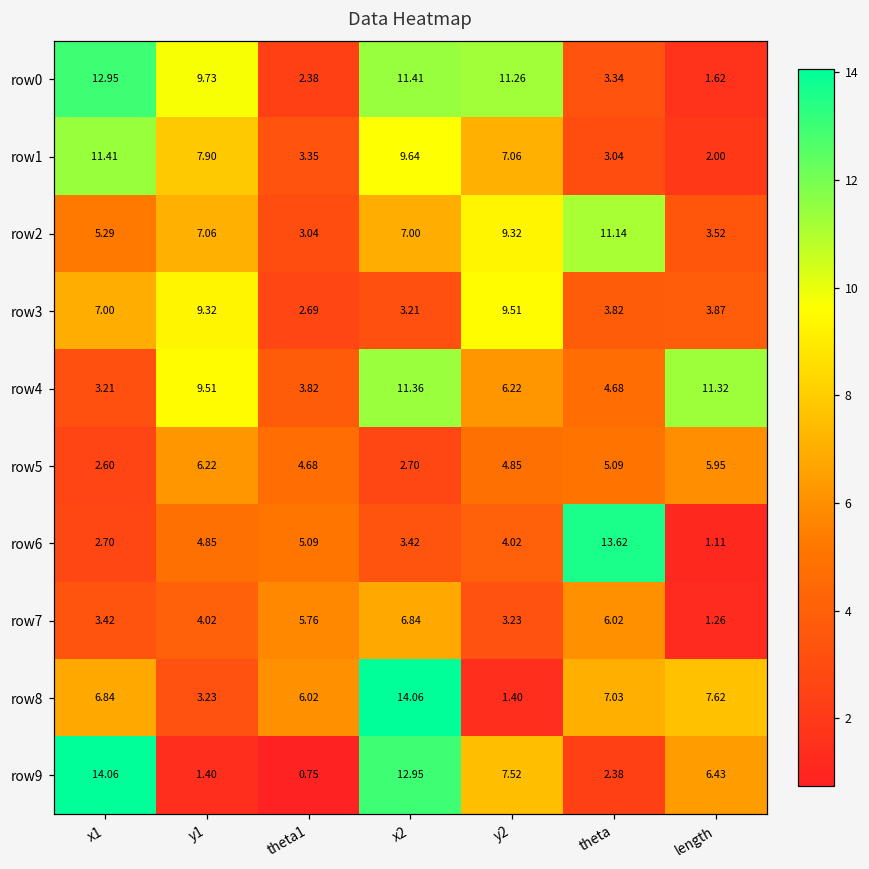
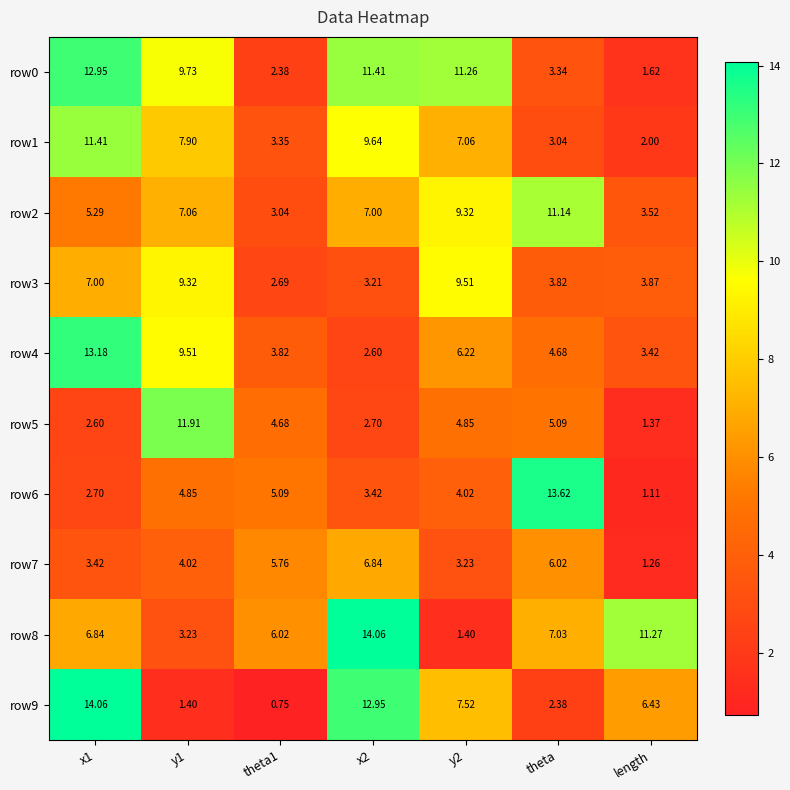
  {
    "row0": {
      "x1": 12.95,
      "y1": 9.73,
      "theta1": 2.38,
      "x2": 11.41,
      "y2": 11.26,
      "theta": 3.34,
      "length": 1.62
    },
    "row1": {
      "x1": 11.41,
      "y1": 7.90,
      "theta1": 3.35,
      "x2": 9.64,
      "y2": 7.06,
      "theta": 3.04,
      "length": 2.00
    },
    "row2": {
      "x1": 5.29,
      "y1": 7.06,
      "theta1": 3.04,
      "x2": 7.00,
      "y2": 9.32,
      "theta": 11.14,
      "length": 3.52
    },
    "row3": {
      "x1": 7.00,
      "y1": 9.32,
      "theta1": 2.69,
      "x2": 3.21,
      "y2": 9.51,
      "theta": 3.82,
      "length": 3.87
    },
    "row4": {
-     "x1": 3.21,
+     "x1": 13.18,
      "y1": 9.51,
      "theta1": 3.82,
-     "x2": 11.36,
+     "x2": 2.60,
      "y2": 6.22,
      "theta": 4.68,
-     "length": 11.32
+     "length": 3.42
    },
    "row5": {
      "x1": 2.60,
-     "y1": 6.22,
+     "y1": 11.91,
      "theta1": 4.68,
      "x2": 2.70,
      "y2": 4.85,
      "theta": 5.09,
-     "length": 5.95
+     "length": 1.37
    },
    "row6": {
      "x1": 2.70,
      "y1": 4.85,
      "theta1": 5.09,
      "x2": 3.42,
      "y2": 4.02,
      "theta": 13.62,
      "length": 1.11
    },
    "row7": {
      "x1": 3.42,
      "y1": 4.02,
      "theta1": 5.76,
      "x2": 6.84,
      "y2": 3.23,
      "theta": 6.02,
      "length": 1.26
    },
    "row8": {
      "x1": 6.84,
      "y1": 3.23,
      "theta1": 6.02,
      "x2": 14.06,
      "y2": 1.40,
      "theta": 7.03,
-     "length": 7.62
+     "length": 11.27
    },
    "row9": {
      "x1": 14.06,
      "y1": 1.40,
      "theta1": 0.75,
      "x2": 12.95,
      "y2": 7.52,
      "theta": 2.38,
      "length": 6.43
    }
  }
